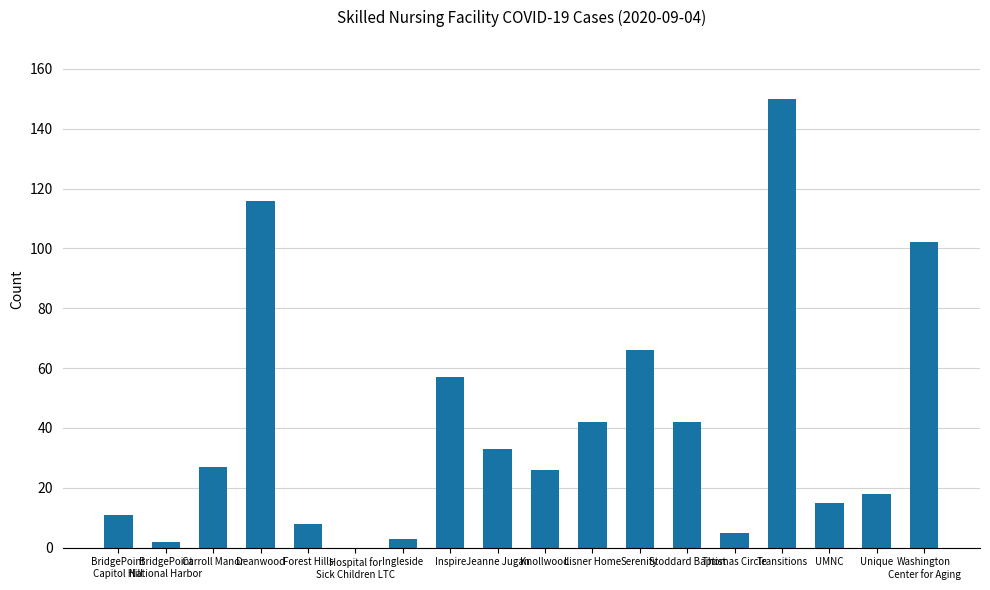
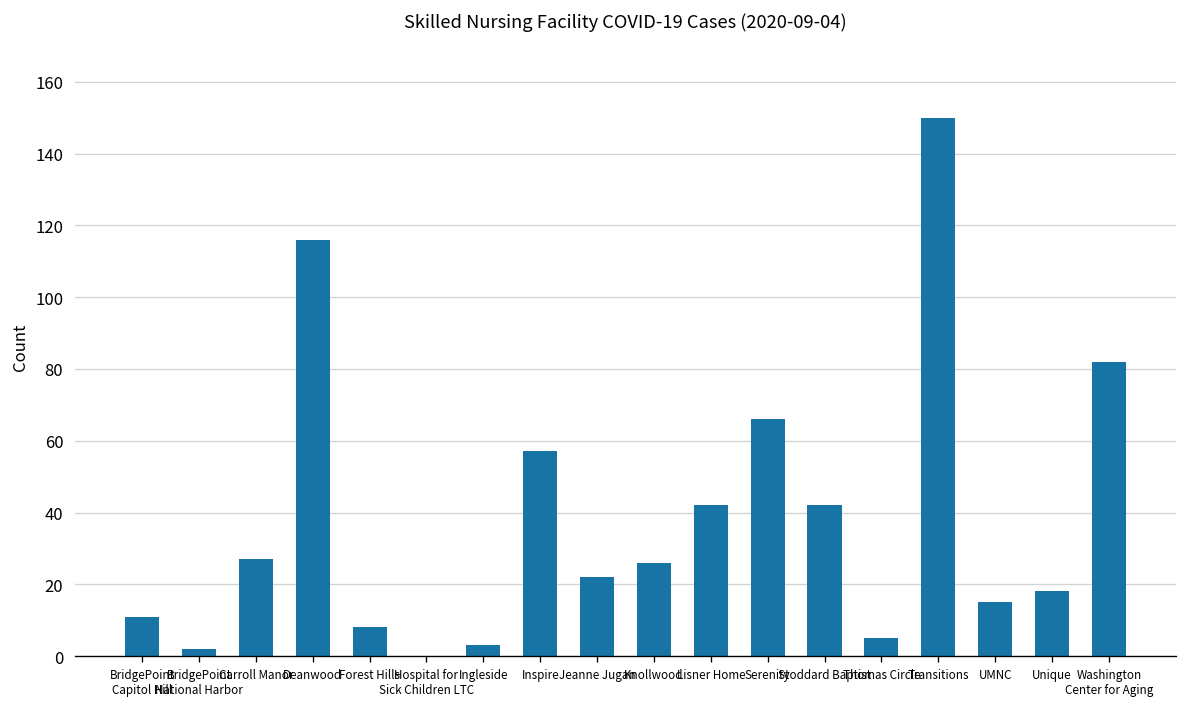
  {
    "Hospital for Sick Children LTC": 0,
    "Inspire": 57,
-   "Jeanne Jugan": 33,
+   "Jeanne Jugan": 22,
    "Lisner Home": 42,
    "UMNC": 15,
-   "Washington Center for Aging": 102
+   "Washington Center for Aging": 82
  }
